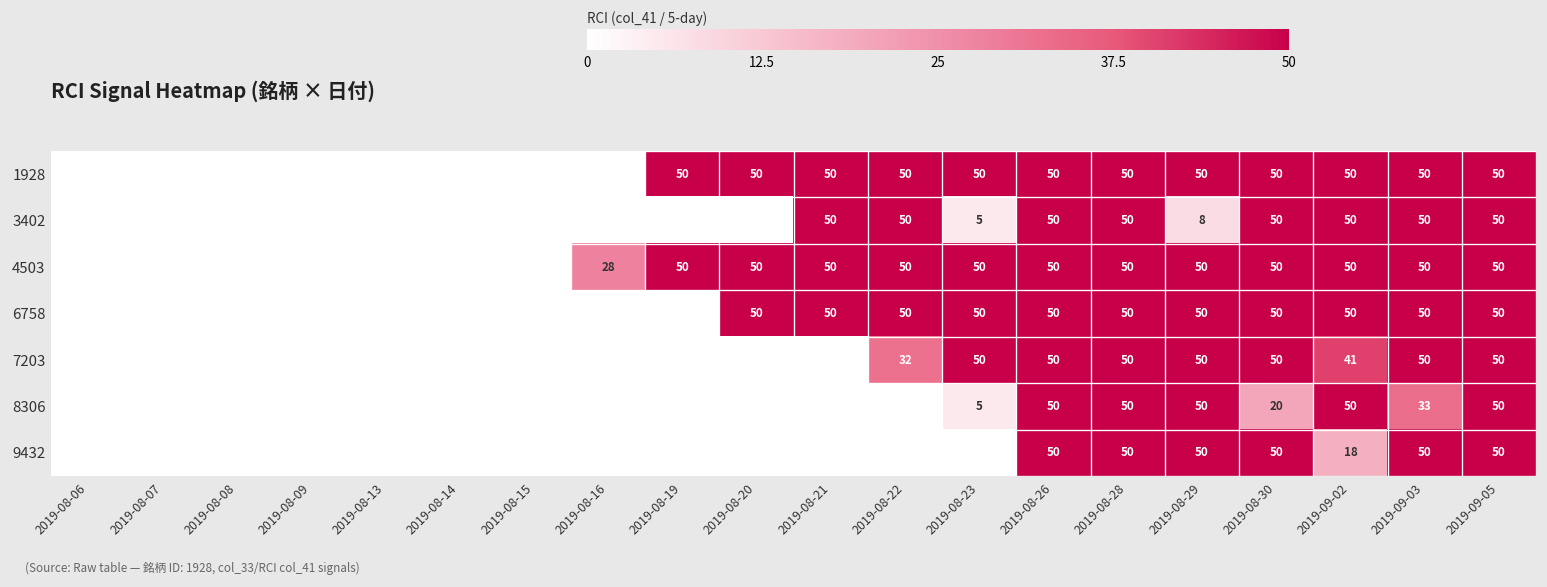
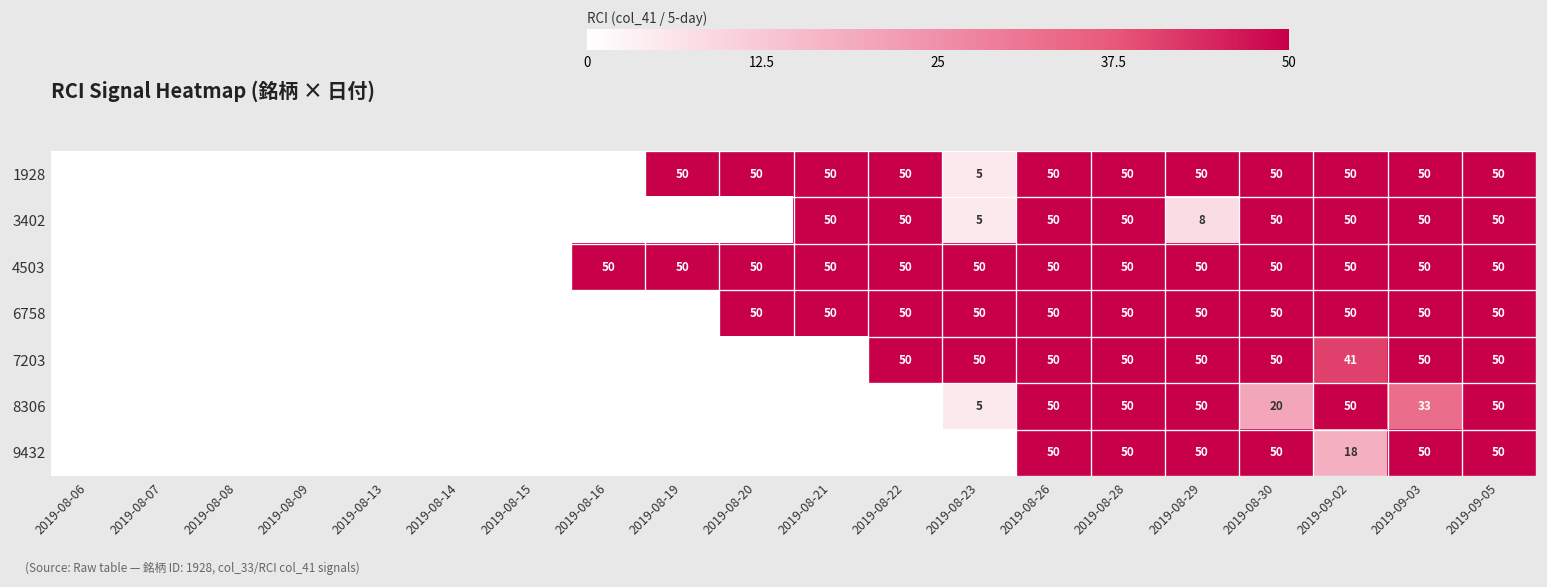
  {
    "1928": {
      "2019-08-19": 50,
      "2019-08-20": 50,
      "2019-08-21": 50,
      "2019-08-22": 50,
-     "2019-08-23": 50,
+     "2019-08-23": 5,
      "2019-08-26": 50,
      "2019-08-28": 50,
      "2019-08-29": 50,
      "2019-08-30": 50,
      "2019-09-02": 50,
      "2019-09-03": 50,
      "2019-09-05": 50
    },
    "3402": {
      "2019-08-21": 50,
      "2019-08-22": 50,
      "2019-08-23": 5,
      "2019-08-26": 50,
      "2019-08-28": 50,
      "2019-08-29": 8,
      "2019-08-30": 50,
      "2019-09-02": 50,
      "2019-09-03": 50,
      "2019-09-05": 50
    },
    "4503": {
-     "2019-08-16": 28,
+     "2019-08-16": 50,
      "2019-08-19": 50,
      "2019-08-20": 50,
      "2019-08-21": 50,
      "2019-08-22": 50,
      "2019-08-23": 50,
      "2019-08-26": 50,
      "2019-08-28": 50,
      "2019-08-29": 50,
      "2019-08-30": 50,
      "2019-09-02": 50,
      "2019-09-03": 50,
      "2019-09-05": 50
    },
    "6758": {
      "2019-08-20": 50,
      "2019-08-21": 50,
      "2019-08-22": 50,
      "2019-08-23": 50,
      "2019-08-26": 50,
      "2019-08-28": 50,
      "2019-08-29": 50,
      "2019-08-30": 50,
      "2019-09-02": 50,
      "2019-09-03": 50,
      "2019-09-05": 50
    },
    "7203": {
-     "2019-08-22": 32,
+     "2019-08-22": 50,
      "2019-08-23": 50,
      "2019-08-26": 50,
      "2019-08-28": 50,
      "2019-08-29": 50,
      "2019-08-30": 50,
      "2019-09-02": 41,
      "2019-09-03": 50,
      "2019-09-05": 50
    },
    "8306": {
      "2019-08-23": 5,
      "2019-08-26": 50,
      "2019-08-28": 50,
      "2019-08-29": 50,
      "2019-08-30": 20,
      "2019-09-02": 50,
      "2019-09-03": 33,
      "2019-09-05": 50
    },
    "9432": {
      "2019-08-26": 50,
      "2019-08-28": 50,
      "2019-08-29": 50,
      "2019-08-30": 50,
      "2019-09-02": 18,
      "2019-09-03": 50,
      "2019-09-05": 50
    }
  }
